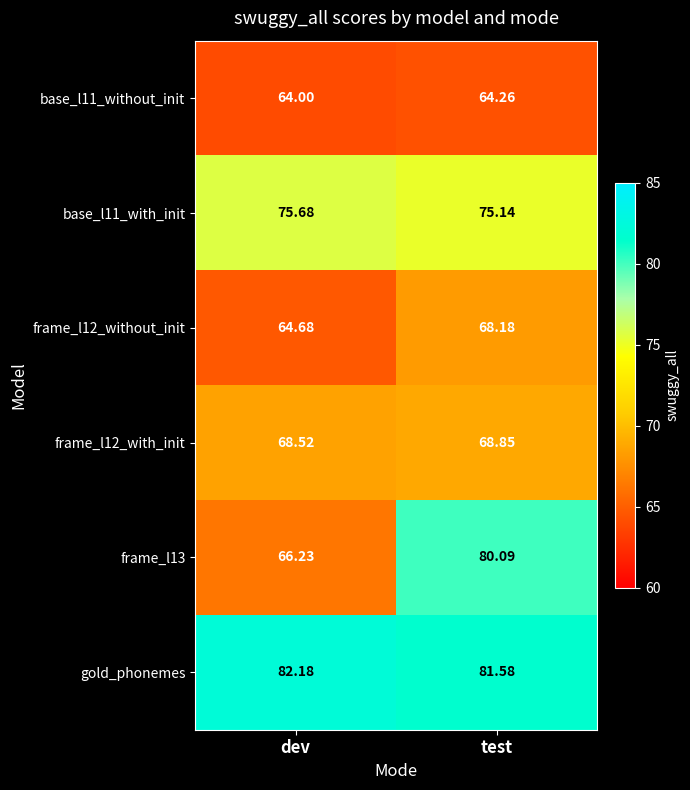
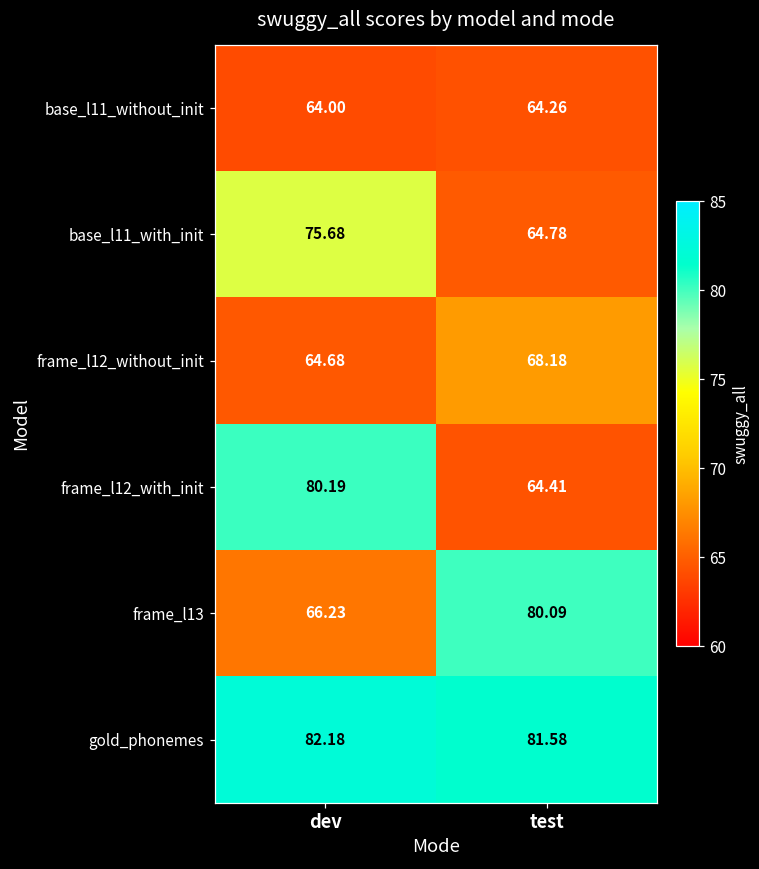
  {
    "base_l11_without_init": {
      "dev": 64.00,
      "test": 64.26
    },
    "base_l11_with_init": {
      "dev": 75.68,
-     "test": 75.14
+     "test": 64.78
    },
    "frame_l12_without_init": {
      "dev": 64.68,
      "test": 68.18
    },
    "frame_l12_with_init": {
-     "dev": 68.52,
-     "test": 68.85
+     "dev": 80.19,
+     "test": 64.41
    },
    "frame_l13": {
      "dev": 66.23,
      "test": 80.09
    },
    "gold_phonemes": {
      "dev": 82.18,
      "test": 81.58
    }
  }
